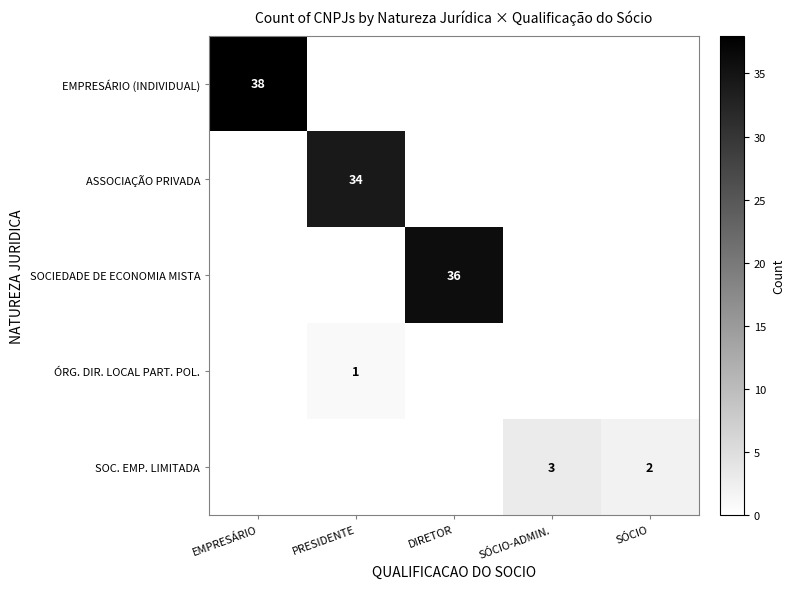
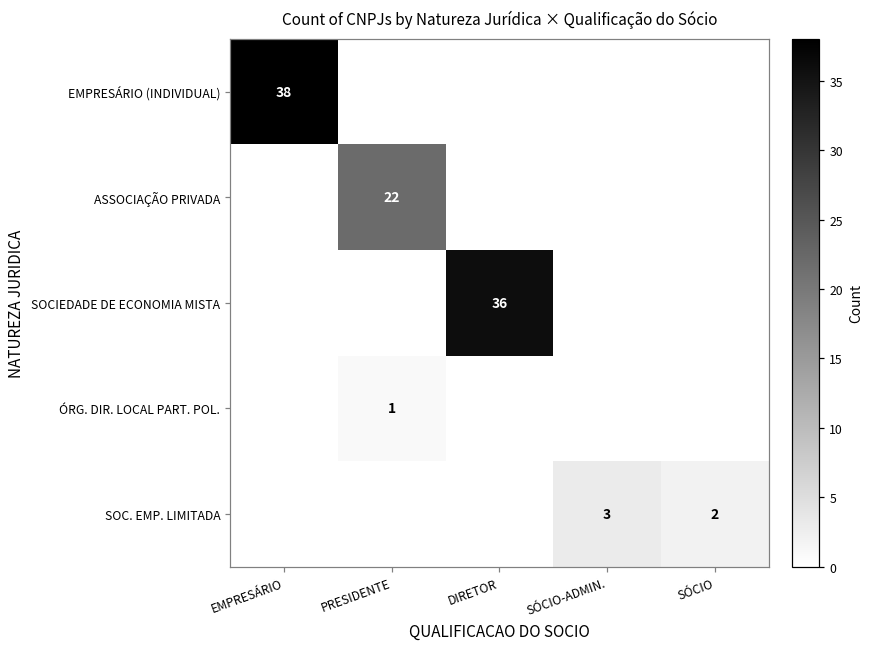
  {
    "EMPRESÁRIO (INDIVIDUAL)": {
      "EMPRESÁRIO": 38
    },
    "ASSOCIAÇÃO PRIVADA": {
-     "PRESIDENTE": 34
+     "PRESIDENTE": 22
    },
    "SOCIEDADE DE ECONOMIA MISTA": {
      "DIRETOR": 36
    },
    "ÓRG. DIR. LOCAL PART. POL.": {
      "PRESIDENTE": 1
    },
    "SOC. EMP. LIMITADA": {
      "SÓCIO-ADMIN.": 3,
      "SÓCIO": 2
    }
  }
